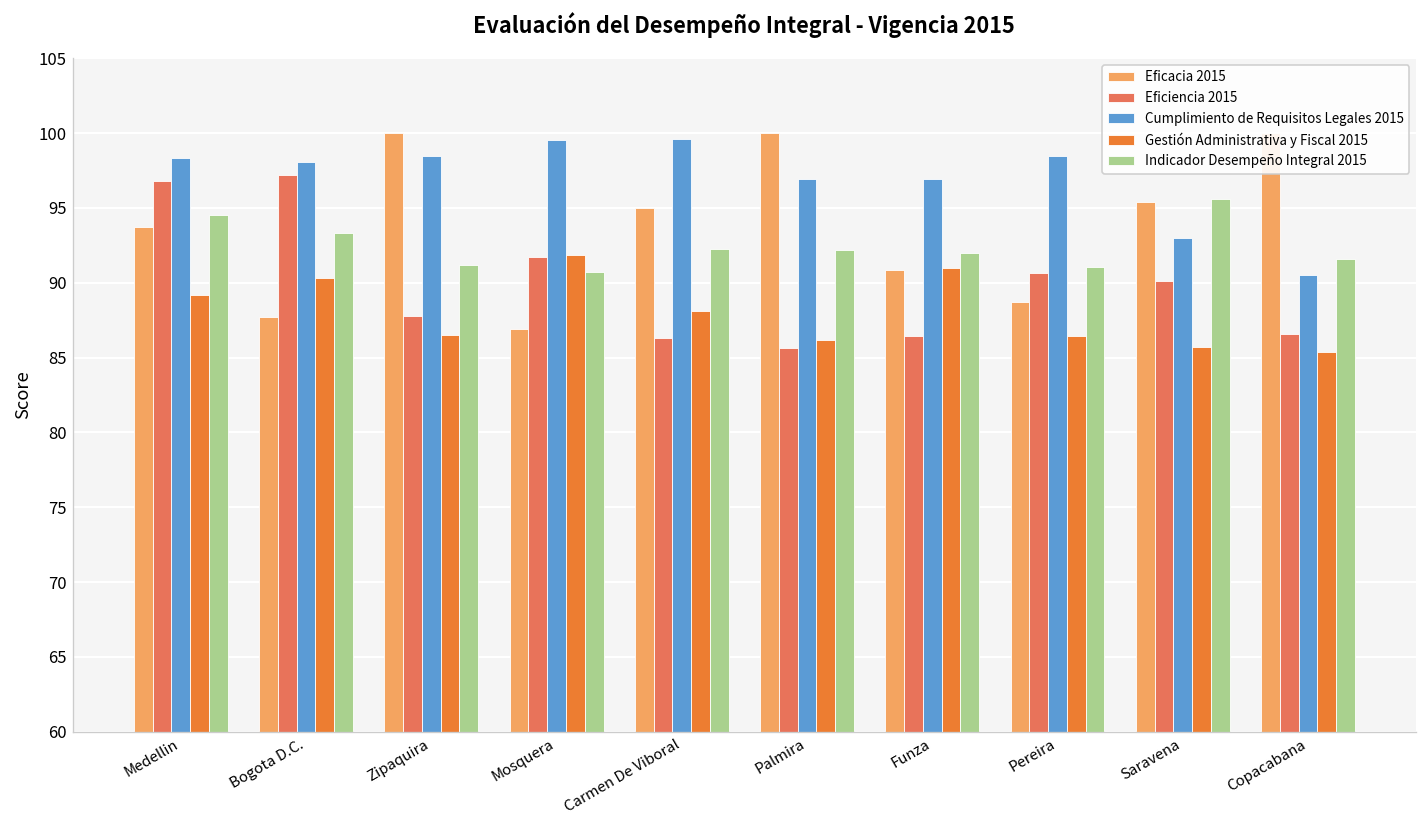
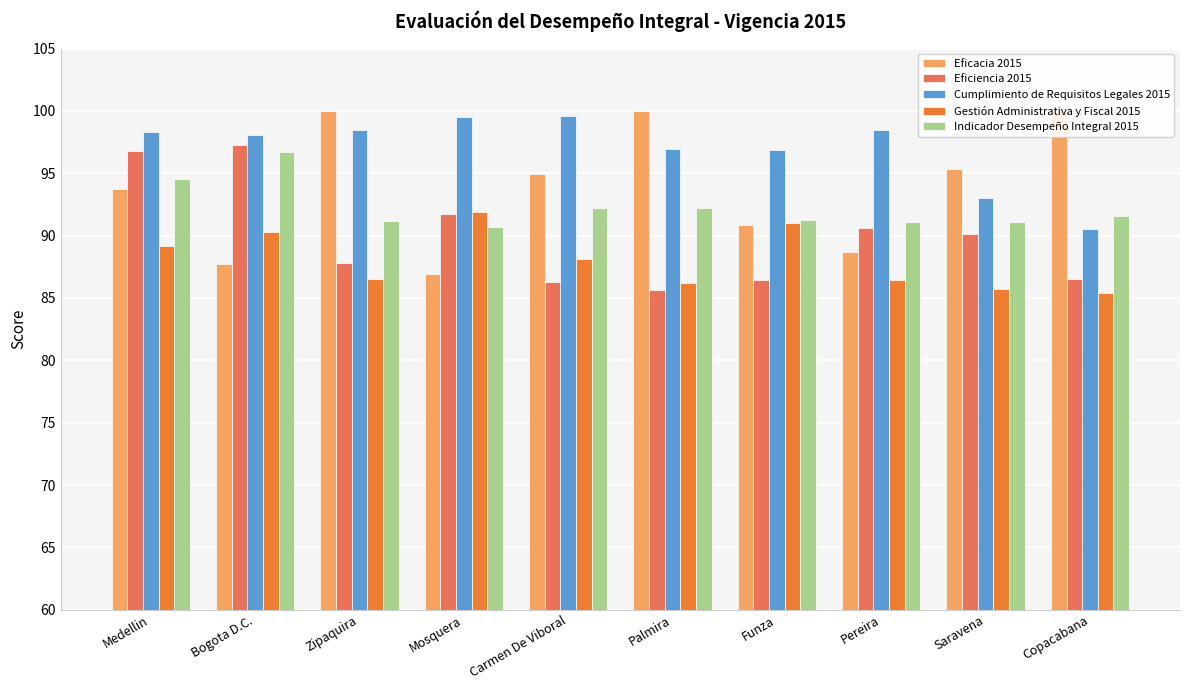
  {
    "Cumplimiento de Requisitos Legales 2015": {
      "Medellin": 98.3,
      "Bogota D.C.": 98.1,
      "Zipaquira": 98.5,
      "Mosquera": 99.5,
      "Carmen De Viboral": 99.6,
      "Palmira": 96.9,
      "Funza": 96.9,
      "Pereira": 98.5,
      "Saravena": 93.0,
      "Copacabana": 90.5
    },
    "Indicador Desempeño Integral 2015": {
      "Medellin": 94.5,
-     "Bogota D.C.": 93.3,
+     "Bogota D.C.": 96.7,
      "Zipaquira": 91.2,
      "Mosquera": 90.7,
      "Carmen De Viboral": 92.3,
      "Palmira": 92.2,
-     "Funza": 92.0,
+     "Funza": 91.3,
      "Pereira": 91.1,
-     "Saravena": 95.6,
+     "Saravena": 91.1,
      "Copacabana": 91.6
    }
  }
